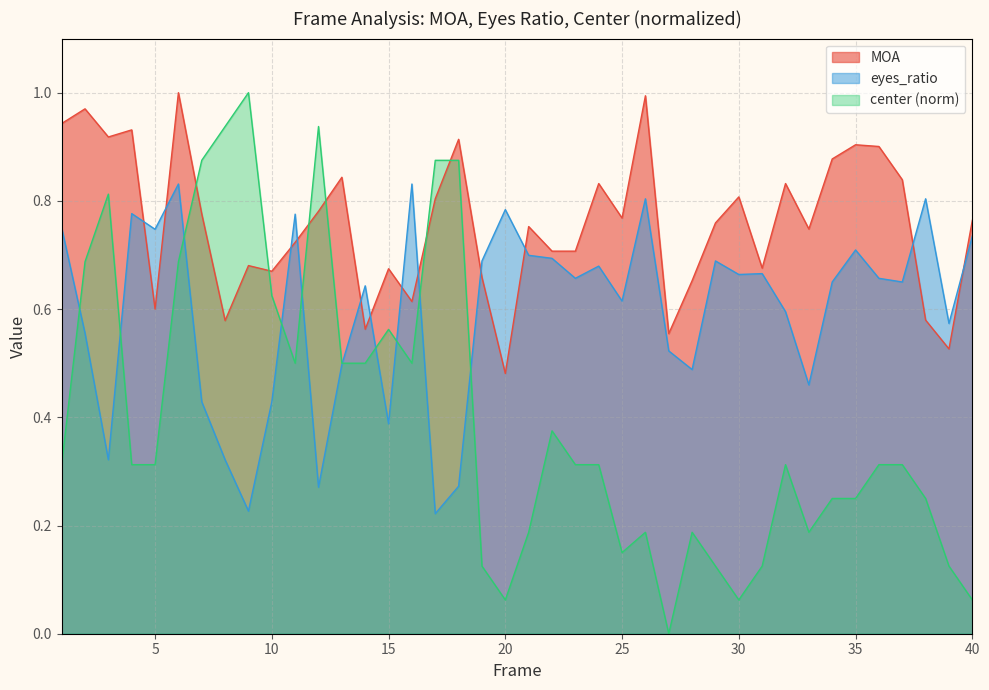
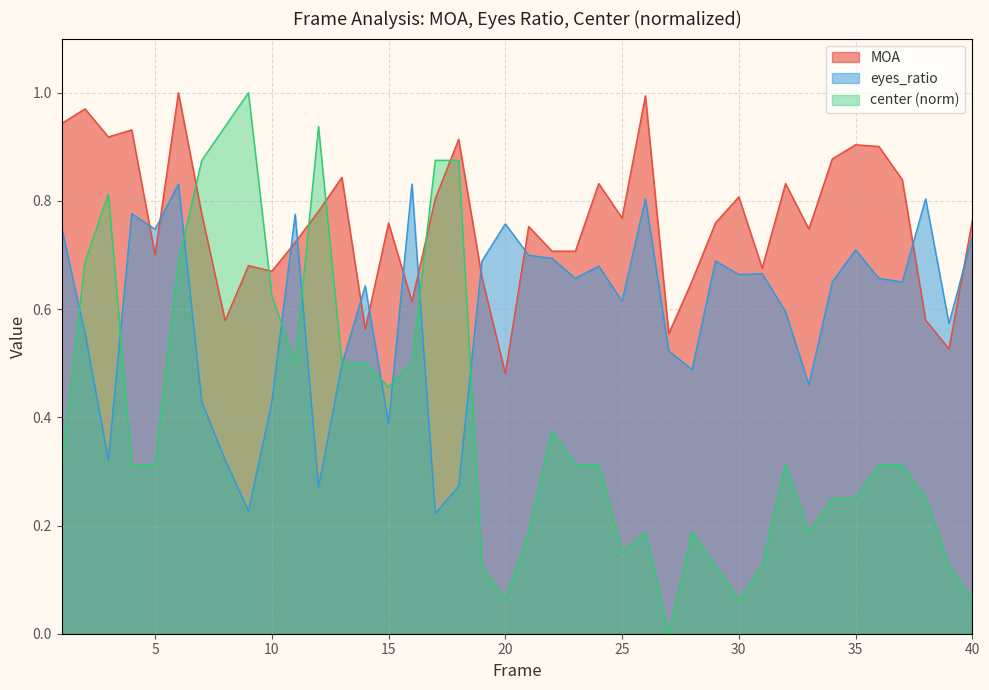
  {
    "MOA": {
-     "5": 0.6,
+     "5": 0.7,
      "10": 0.67,
-     "15": 0.67,
+     "15": 0.76,
      "20": 0.48,
      "25": 0.77,
      "30": 0.81,
      "35": 0.90,
      "40": 0.76
    },
    "eyes_ratio": {
      "5": 0.75,
      "10": 0.43,
      "15": 0.39,
-     "20": 0.78,
+     "20": 0.76,
      "25": 0.61,
      "30": 0.66,
      "35": 0.71,
      "40": 0.74
    },
    "center (norm)": {
      "5": 0.31,
      "10": 0.63,
-     "15": 0.56,
+     "15": 0.46,
      "20": 0.06,
      "25": 0.15,
      "30": 0.06,
      "35": 0.25,
      "40": 0.06
    }
  }
